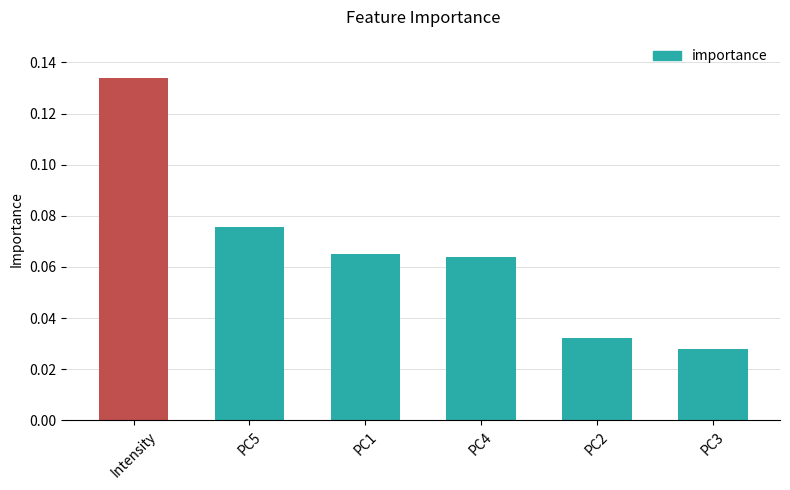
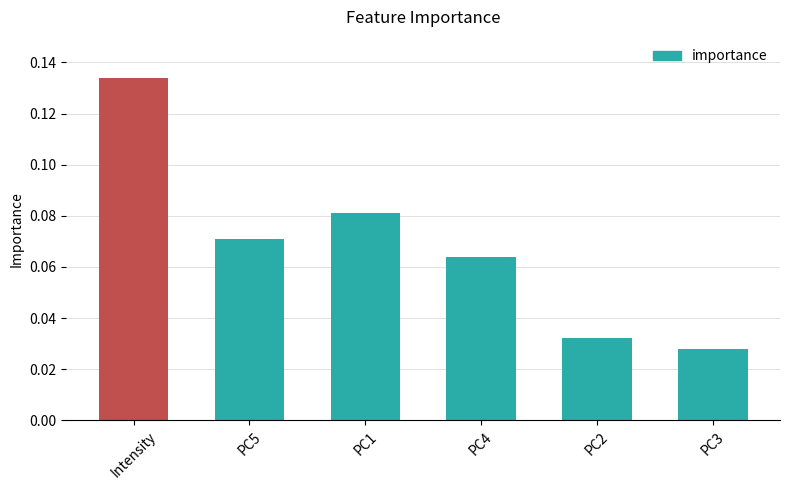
  {
    "Intensity": 0.134,
-   "PC5": 0.076,
-   "PC1": 0.065,
+   "PC5": 0.071,
+   "PC1": 0.081,
    "PC4": 0.064,
    "PC2": 0.032,
    "PC3": 0.028
  }
